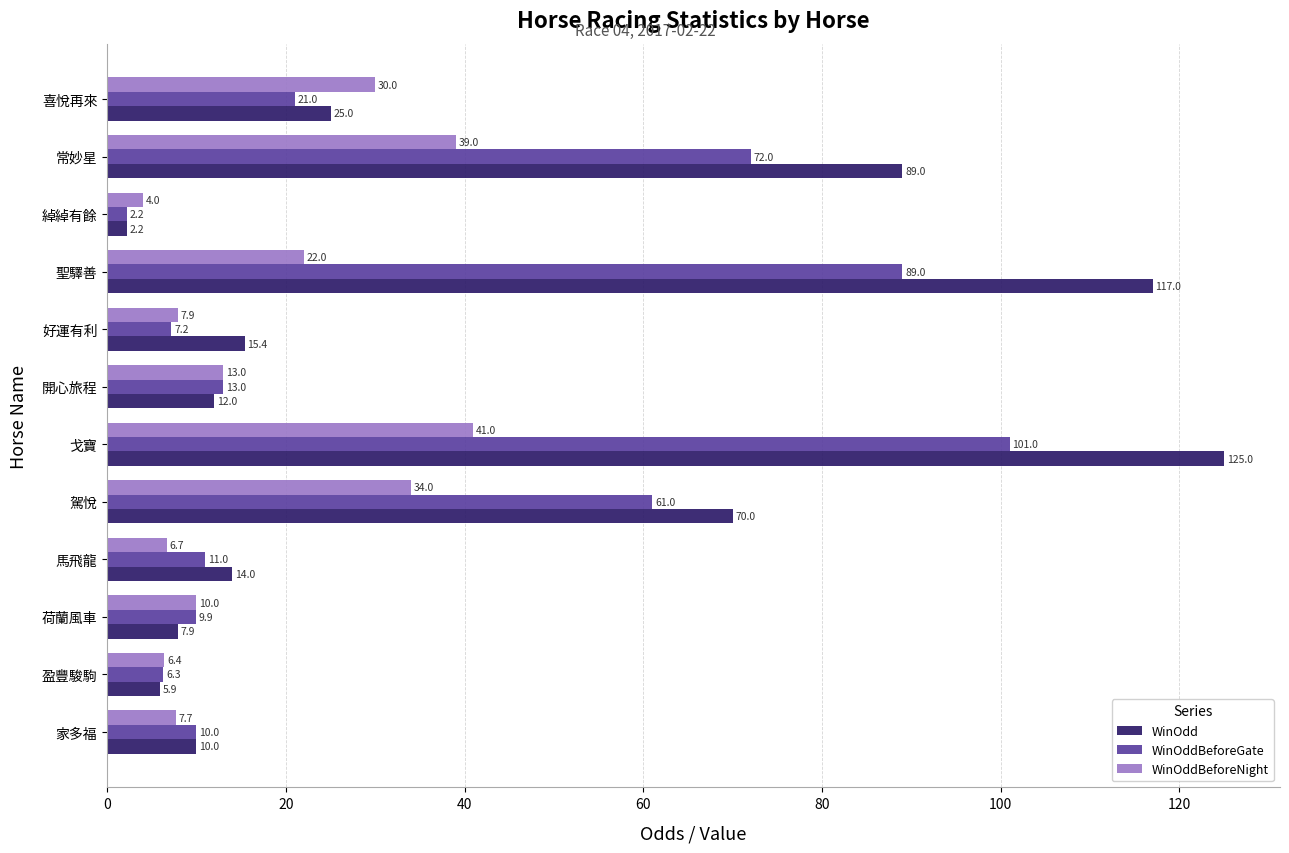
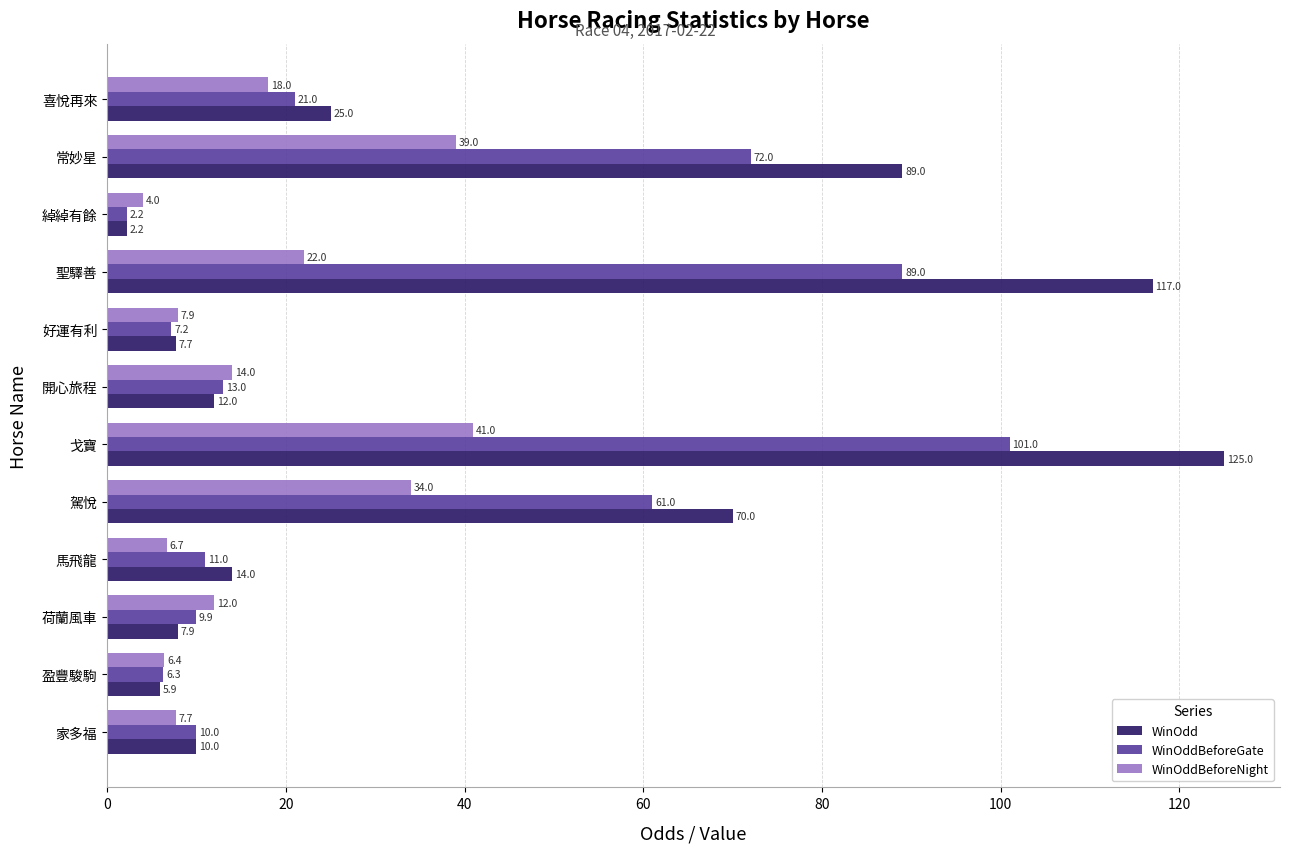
  {
    "WinOdd": {
      "喜悅再來": 25.0,
      "常妙星": 89.0,
      "綽綽有餘": 2.2,
      "聖驛善": 117.0,
-     "好運有利": 15.4,
+     "好運有利": 7.7,
      "開心旅程": 12.0,
      "戈寶": 125.0,
      "駕悅": 70.0,
      "馬飛龍": 14.0,
      "荷蘭風車": 7.9,
      "盈豐駿駒": 5.9,
      "家多福": 10.0
    },
    "WinOddBeforeGate": {
      "喜悅再來": 21.0,
      "常妙星": 72.0,
      "綽綽有餘": 2.2,
      "聖驛善": 89.0,
      "好運有利": 7.2,
      "開心旅程": 13.0,
      "戈寶": 101.0,
      "駕悅": 61.0,
      "馬飛龍": 11.0,
      "荷蘭風車": 9.9,
      "盈豐駿駒": 6.3,
      "家多福": 10.0
    },
    "WinOddBeforeNight": {
-     "喜悅再來": 30.0,
+     "喜悅再來": 18.0,
      "常妙星": 39.0,
      "綽綽有餘": 4.0,
      "聖驛善": 22.0,
      "好運有利": 7.9,
-     "開心旅程": 13.0,
+     "開心旅程": 14.0,
      "戈寶": 41.0,
      "駕悅": 34.0,
      "馬飛龍": 6.7,
-     "荷蘭風車": 10.0,
+     "荷蘭風車": 12.0,
      "盈豐駿駒": 6.4,
      "家多福": 7.7
    }
  }
